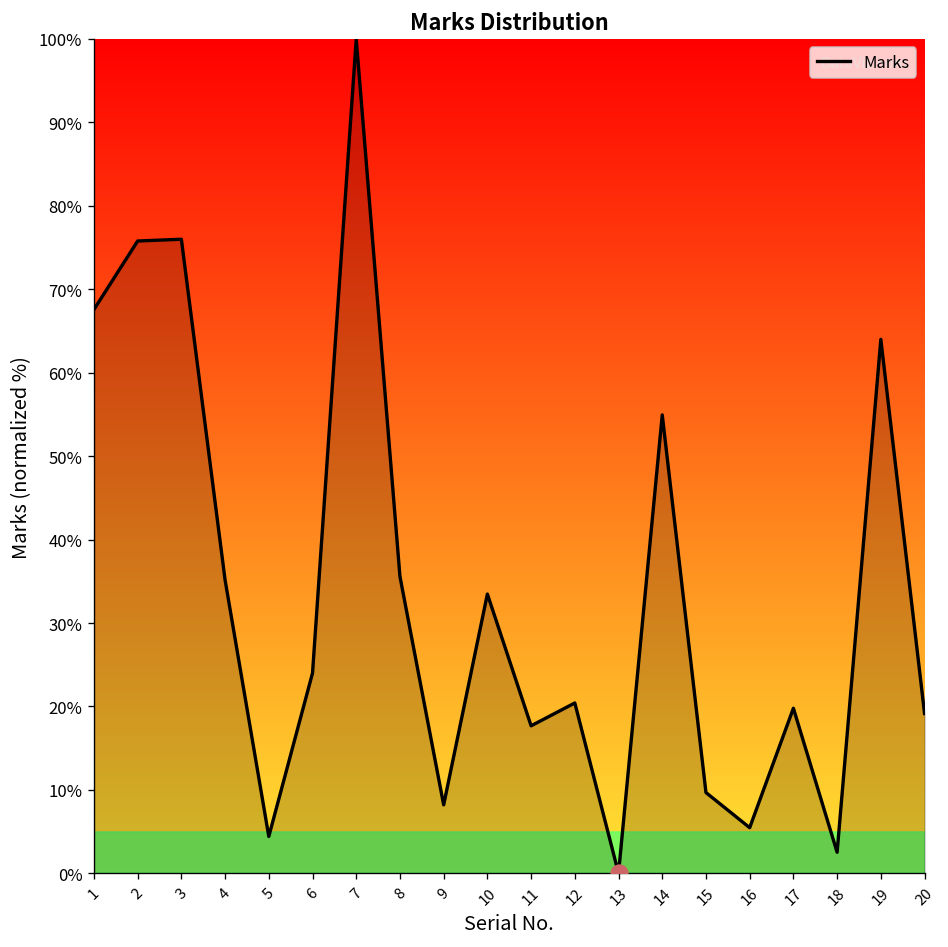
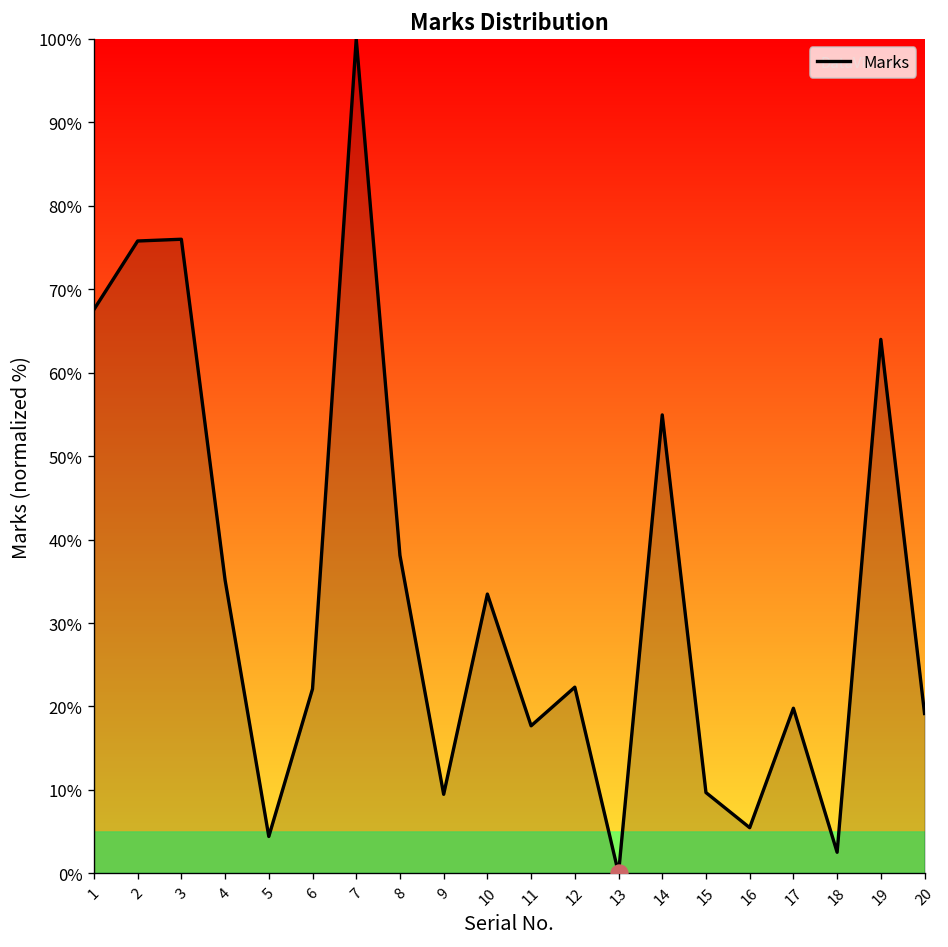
  {
    "Marks": {
      "1": "68%",
      "2": "76%",
      "3": "76%",
      "4": "35%",
-     "6": "24%",
+     "6": "22%",
      "7": "100%",
-     "8": "36%",
-     "9": "8%",
+     "8": "38%",
+     "9": "9%",
      "10": "33%",
      "11": "18%",
-     "12": "20%",
+     "12": "22%",
      "14": "55%",
      "15": "10%",
      "16": "5%",
      "17": "20%",
      "19": "64%",
      "20": "19%"
    }
  }
